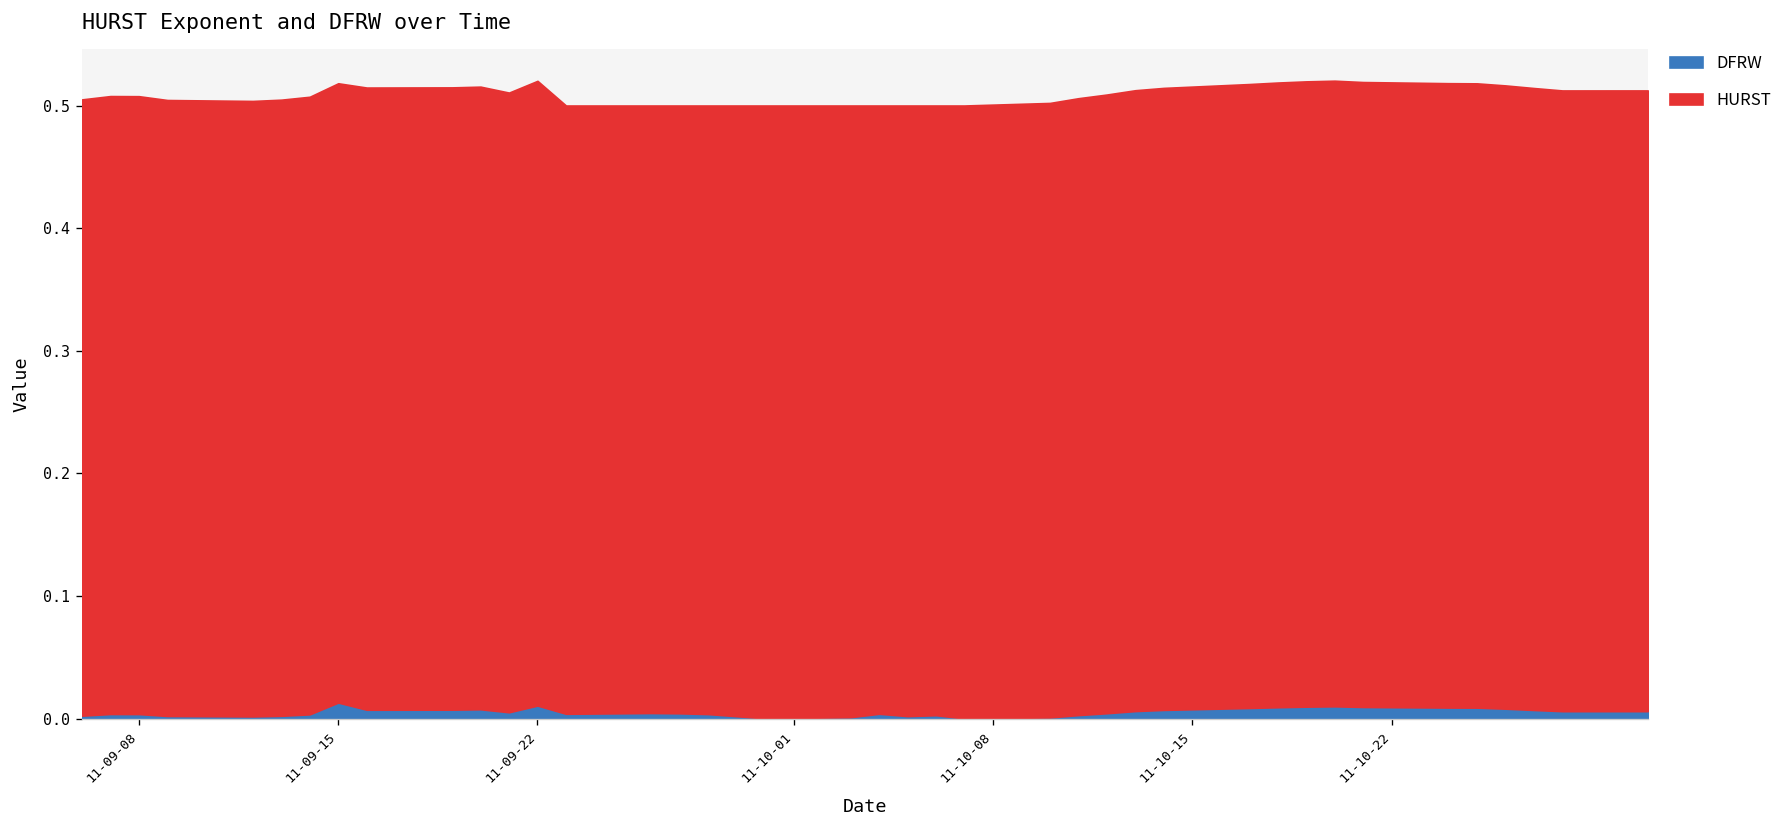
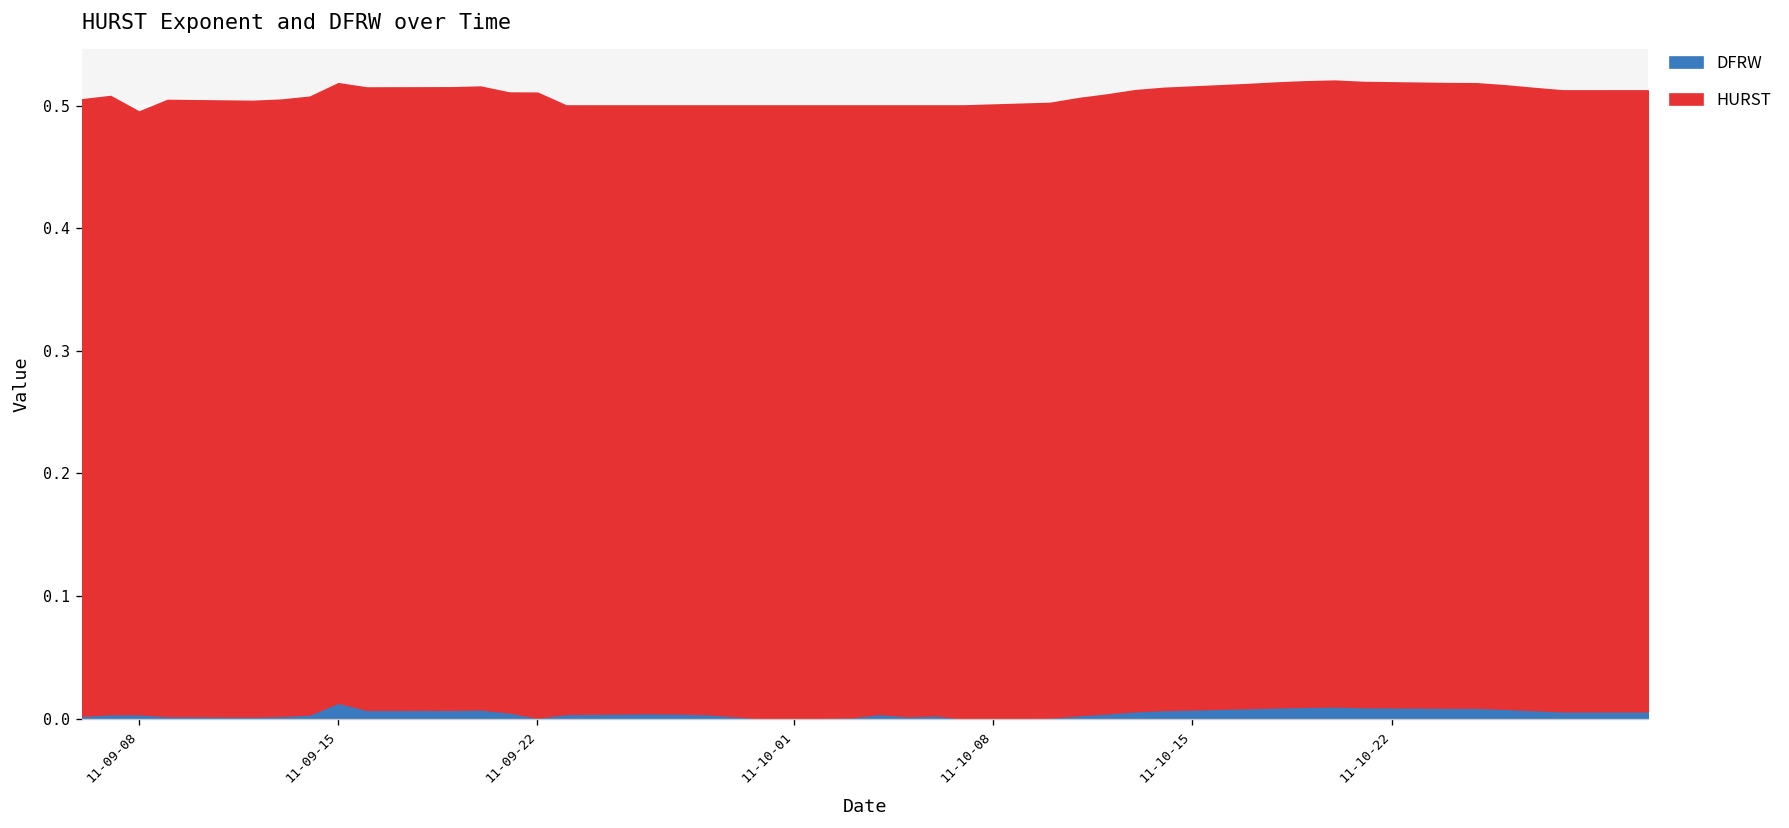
  {
    "DFRW": {
-     "11-09-22": 0.011
+     "11-09-22": 0.001
    },
    "HURST": {
-     "11-09-08": 0.504,
+     "11-09-08": 0.491,
      "11-09-15": 0.505,
      "11-09-22": 0.509
    }
  }
